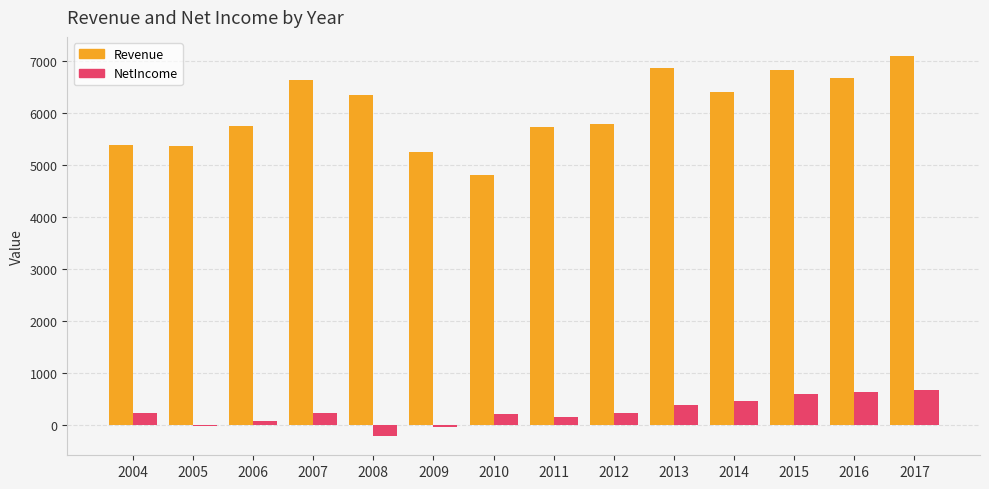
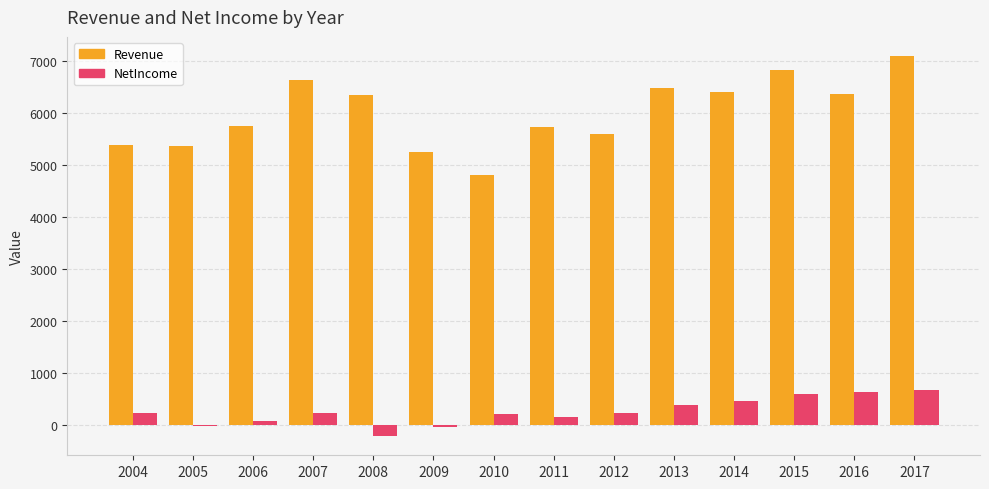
  {
    "Revenue": {
      "2004": 5400,
      "2005": 5400,
      "2006": 5800,
      "2007": 6600,
      "2008": 6300,
      "2009": 5300,
      "2010": 4800,
      "2011": 5700,
-     "2012": 5800,
-     "2013": 6900,
+     "2012": 5600,
+     "2013": 6500,
      "2014": 6400,
      "2015": 6800,
-     "2016": 6700,
+     "2016": 6400,
      "2017": 7100
    },
    "NetIncome": {
      "2004": 200,
      "2006": 100,
      "2007": 200,
      "2008": -200,
      "2010": 200,
      "2011": 200,
      "2012": 200,
      "2013": 400,
      "2014": 500,
      "2015": 600,
      "2016": 600,
      "2017": 700
    }
  }
